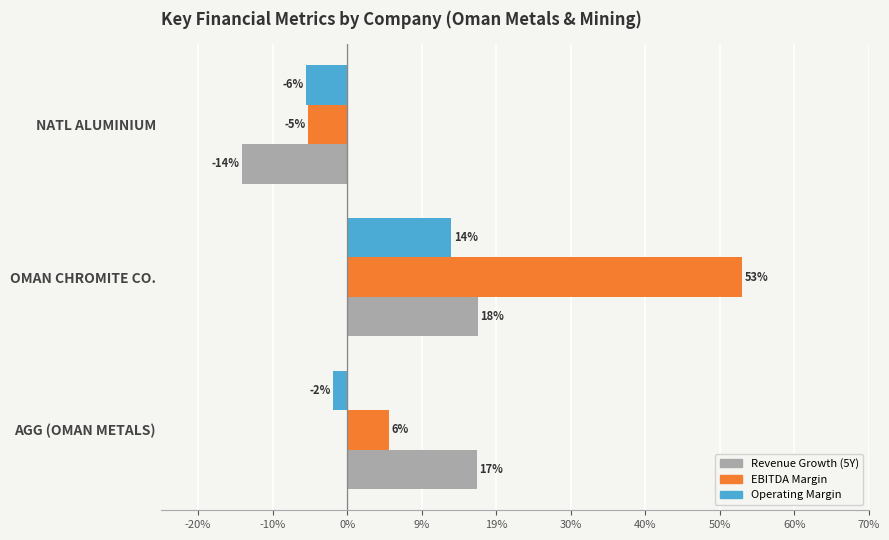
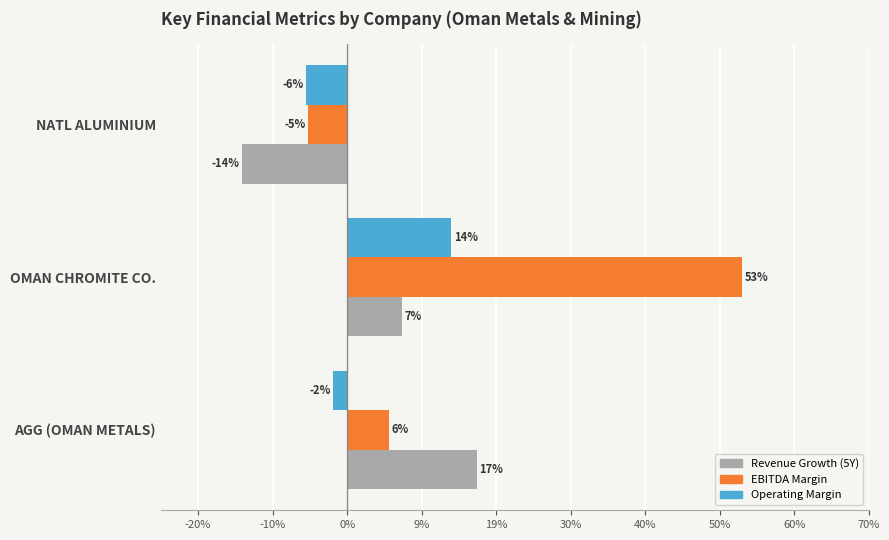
  {
    "Revenue Growth (5Y)": {
      "NATL ALUMINIUM": "-14%",
-     "OMAN CHROMITE CO.": "18%",
+     "OMAN CHROMITE CO.": "7%",
      "AGG (OMAN METALS)": "17%"
    },
    "EBITDA Margin": {
      "NATL ALUMINIUM": "-5%",
      "OMAN CHROMITE CO.": "53%",
      "AGG (OMAN METALS)": "6%"
    },
    "Operating Margin": {
      "NATL ALUMINIUM": "-6%",
      "OMAN CHROMITE CO.": "14%",
      "AGG (OMAN METALS)": "-2%"
    }
  }
